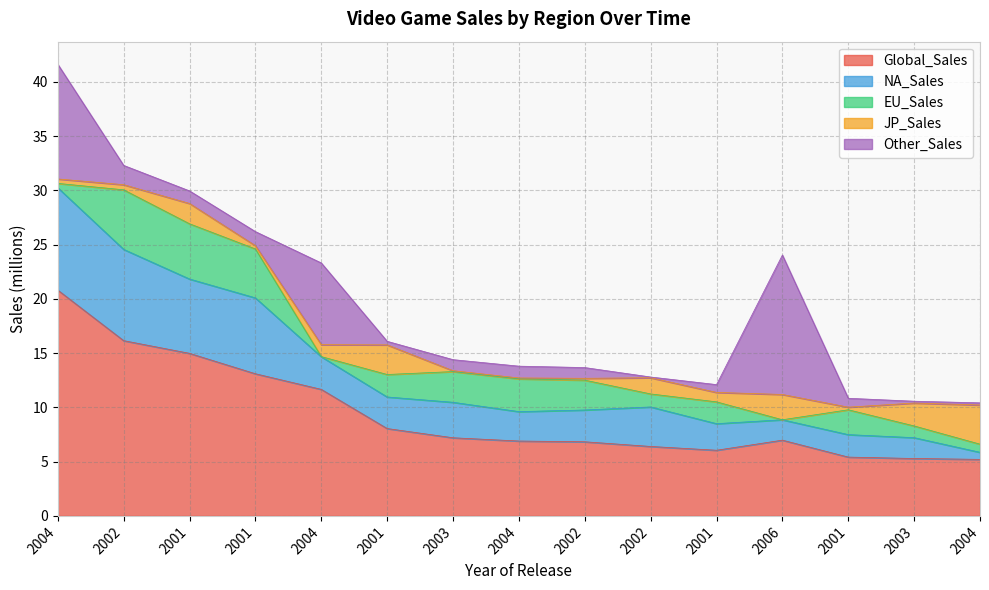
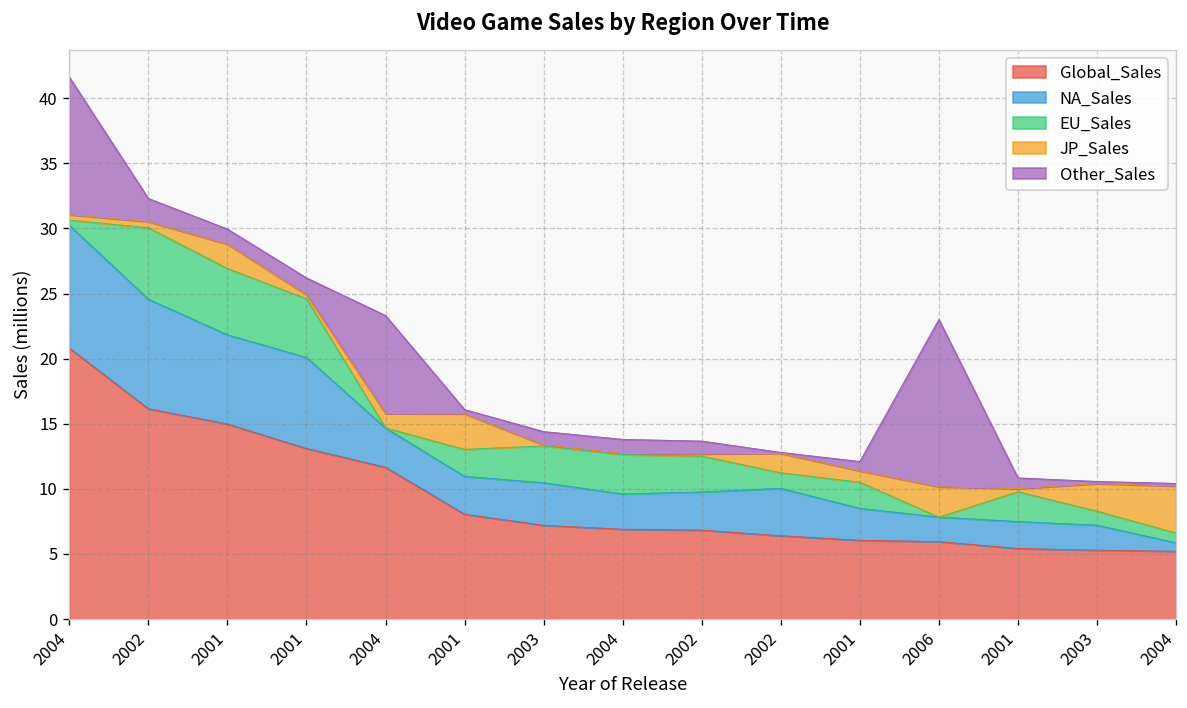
  {
    "Global_Sales": {
-     "2006": 7.0
+     "2006": 6.0
    },
    "JP_Sales": {
      "2006": 2.3
    },
    "Other_Sales": {
      "2006": 12.9
    }
  }
